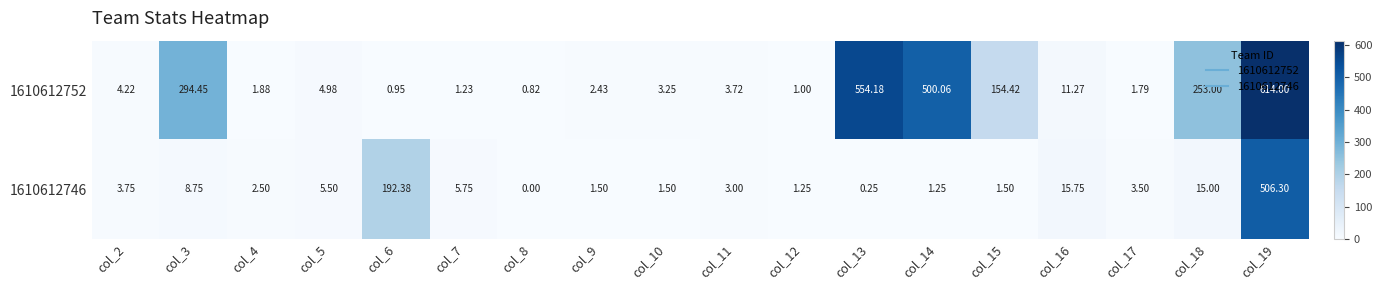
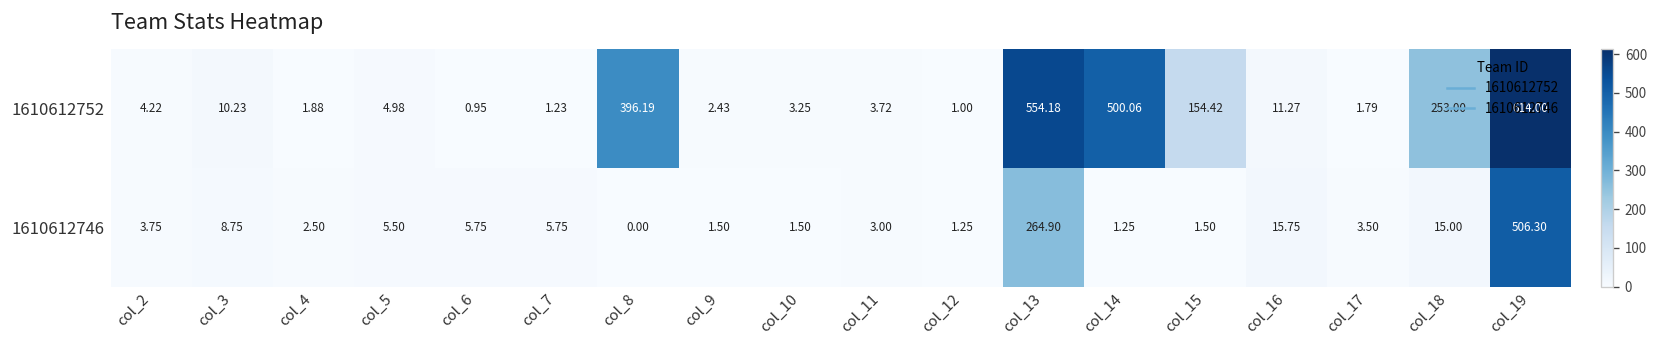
  {
    "1610612752": {
      "col_2": 4.22,
-     "col_3": 294.45,
+     "col_3": 10.23,
      "col_4": 1.88,
      "col_5": 4.98,
      "col_6": 0.95,
      "col_7": 1.23,
-     "col_8": 0.82,
+     "col_8": 396.19,
      "col_9": 2.43,
      "col_10": 3.25,
      "col_11": 3.72,
      "col_12": 1.00,
      "col_13": 554.18,
      "col_14": 500.06,
      "col_15": 154.42,
      "col_16": 11.27,
      "col_17": 1.79,
      "col_18": 253.00,
      "col_19": 614.00
    },
    "1610612746": {
      "col_2": 3.75,
      "col_3": 8.75,
      "col_4": 2.50,
      "col_5": 5.50,
-     "col_6": 192.38,
+     "col_6": 5.75,
      "col_7": 5.75,
      "col_8": 0.00,
      "col_9": 1.50,
      "col_10": 1.50,
      "col_11": 3.00,
      "col_12": 1.25,
-     "col_13": 0.25,
+     "col_13": 264.90,
      "col_14": 1.25,
      "col_15": 1.50,
      "col_16": 15.75,
      "col_17": 3.50,
      "col_18": 15.00,
      "col_19": 506.30
    }
  }
